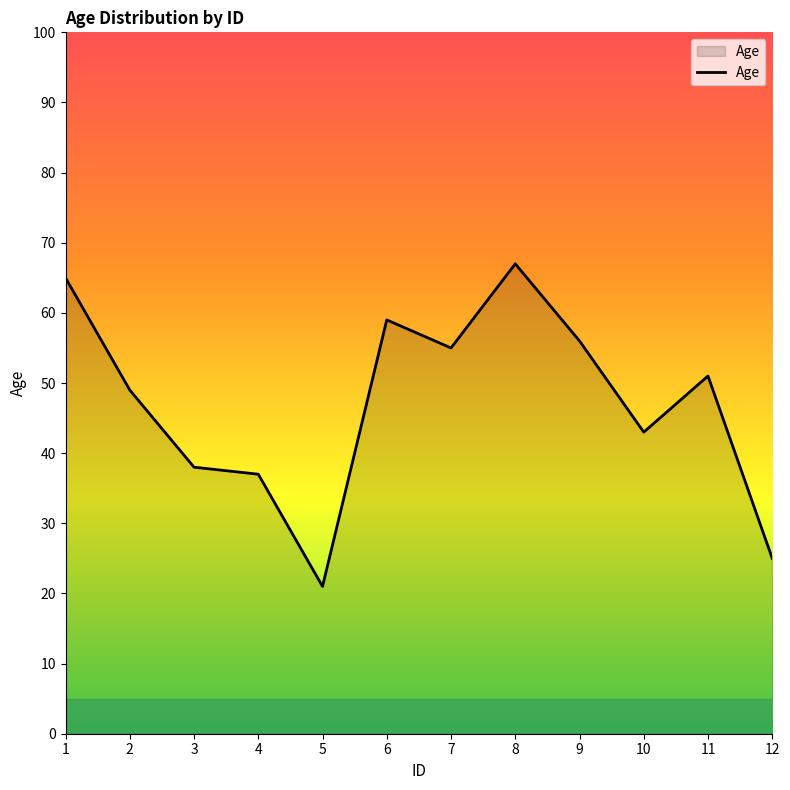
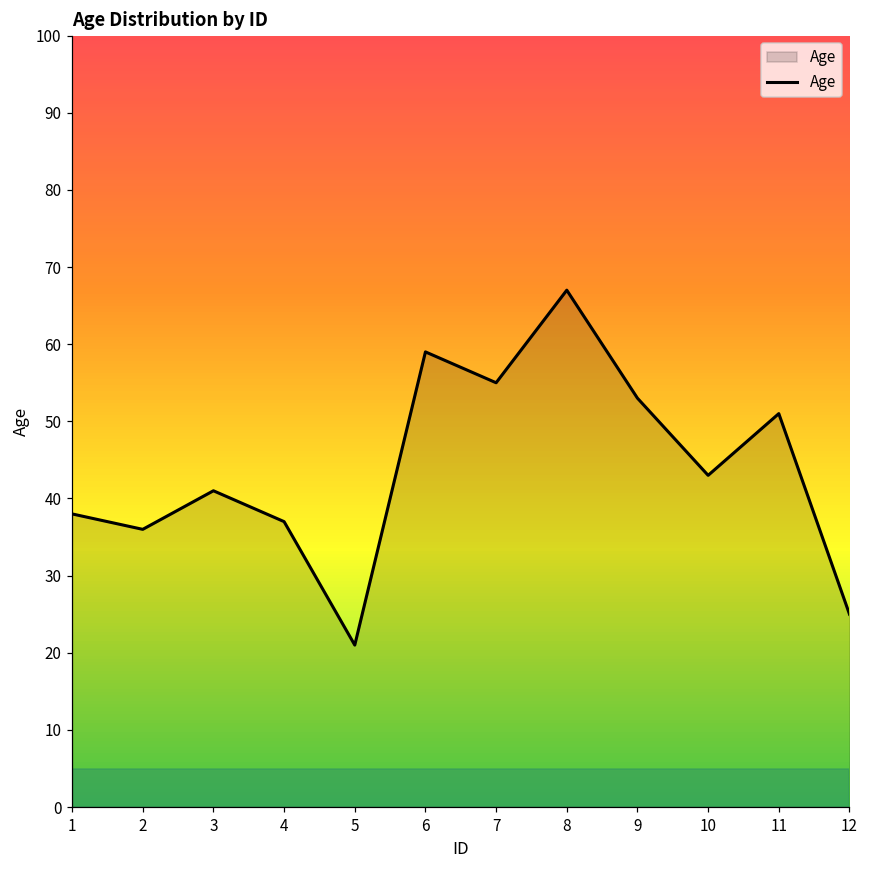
  {
-   "1": 65,
-   "2": 49,
-   "3": 38,
+   "1": 38,
+   "2": 36,
+   "3": 41,
    "4": 37,
    "5": 21,
    "6": 59,
    "7": 55,
    "8": 67,
-   "9": 56,
+   "9": 53,
    "10": 43,
    "11": 51,
    "12": 25
  }
